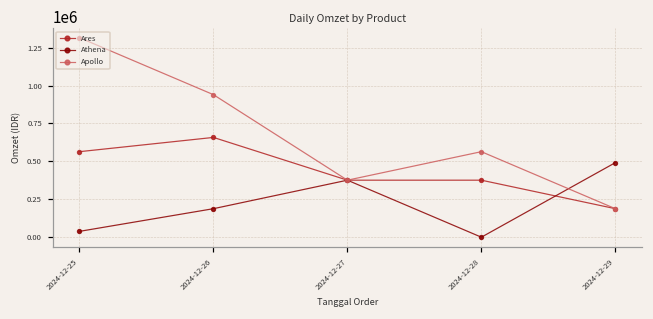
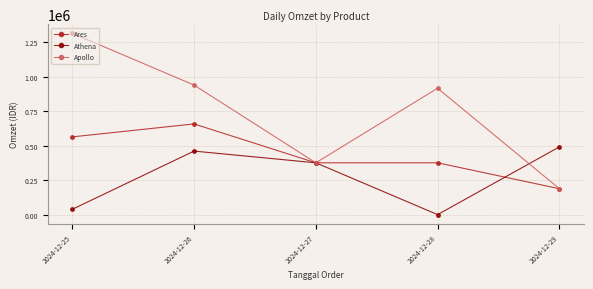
  {
    "Ares": {
      "2024-12-25": 560000,
      "2024-12-26": 660000,
      "2024-12-28": 380000
    },
    "Athena": {
      "2024-12-25": 40000,
-     "2024-12-26": 190000,
+     "2024-12-26": 460000,
      "2024-12-28": 0,
      "2024-12-29": 490000
    },
    "Apollo": {
      "2024-12-26": 940000,
-     "2024-12-28": 560000
+     "2024-12-28": 920000
    }
  }
